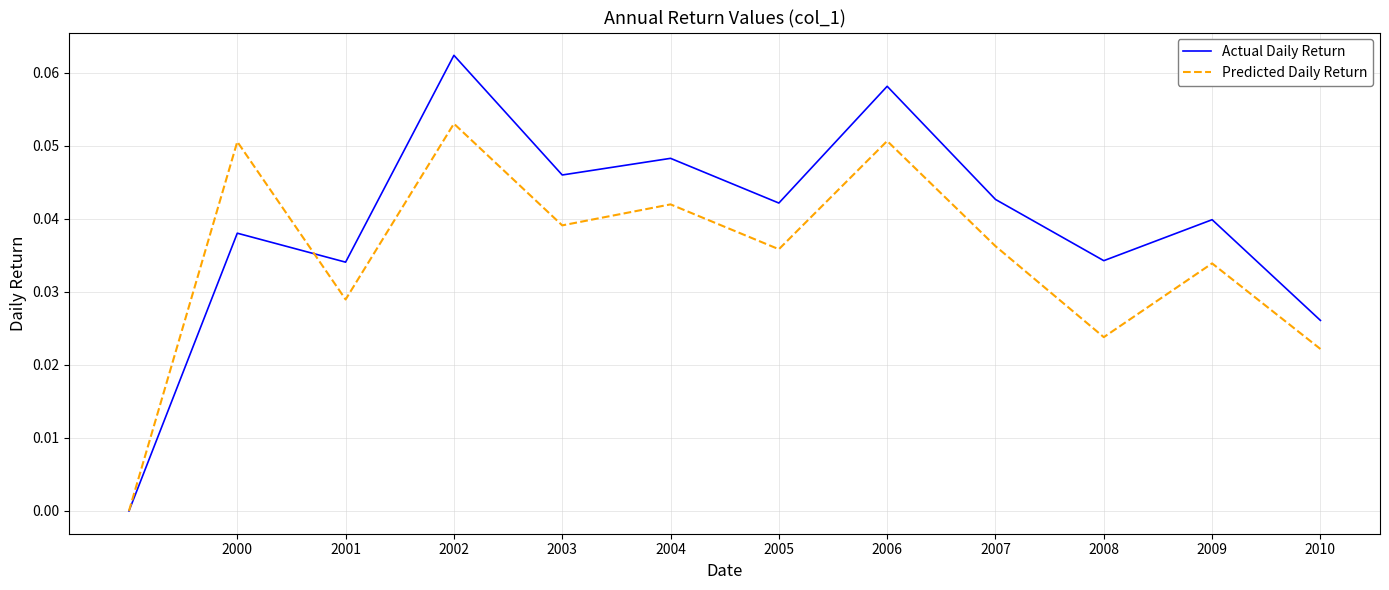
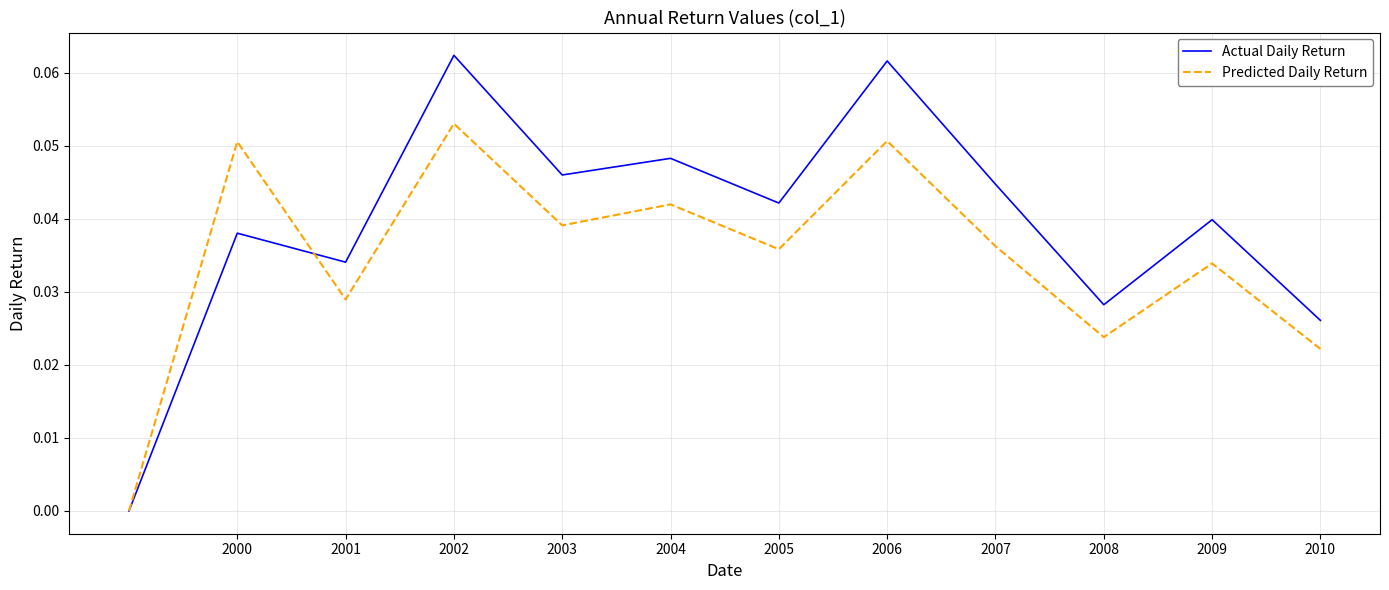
  {
    "Actual Daily Return": {
      "2000": 0.038,
      "2001": 0.034,
      "2002": 0.062,
      "2003": 0.046,
      "2004": 0.048,
      "2005": 0.042,
-     "2006": 0.058,
-     "2007": 0.043,
-     "2008": 0.034,
+     "2006": 0.062,
+     "2007": 0.045,
+     "2008": 0.028,
      "2009": 0.040,
      "2010": 0.026
    },
    "Predicted Daily Return": {
      "2000": 0.051,
      "2001": 0.029,
      "2002": 0.053,
      "2003": 0.039,
      "2004": 0.042,
      "2005": 0.036,
      "2006": 0.051,
      "2007": 0.036,
      "2008": 0.024,
      "2009": 0.034,
      "2010": 0.022
    }
  }
